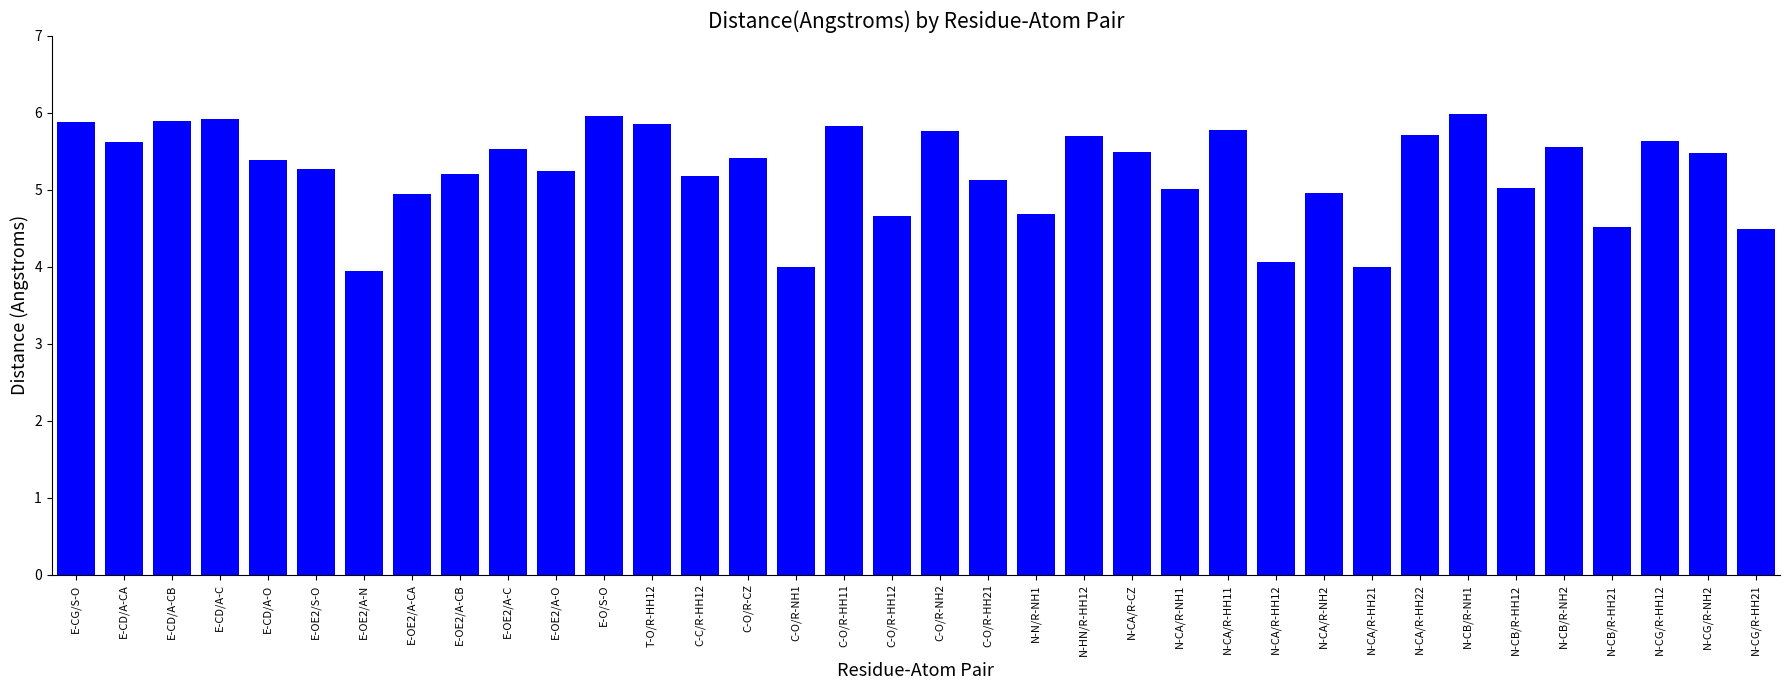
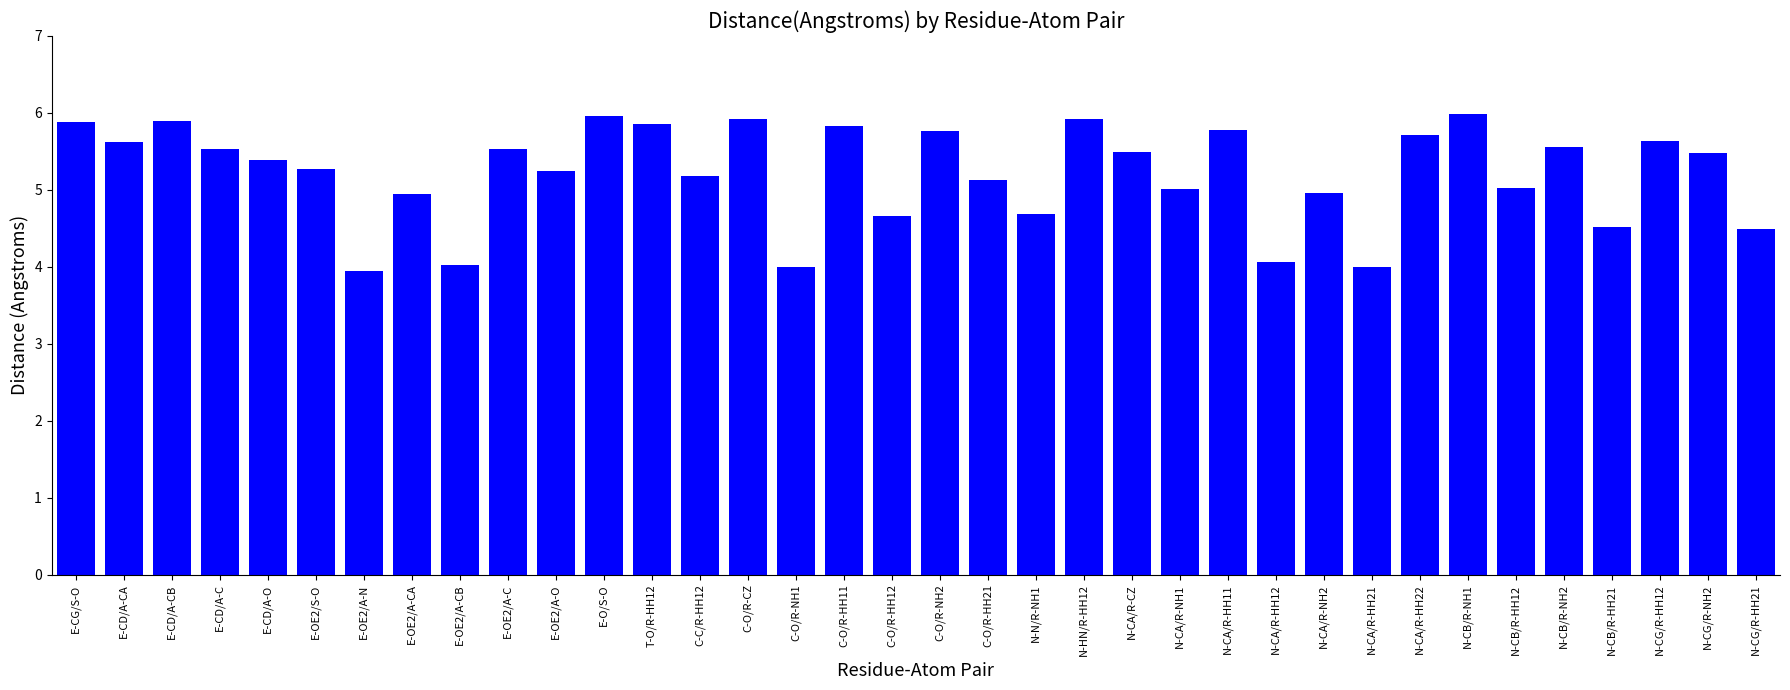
  {
    "E-CG/S-O": 5.9,
    "E-CD/A-CA": 5.6,
    "E-CD/A-CB": 5.9,
-   "E-CD/A-C": 5.9,
+   "E-CD/A-C": 5.5,
    "E-CD/A-O": 5.4,
    "E-OE2/S-O": 5.3,
    "E-OE2/A-N": 3.9,
    "E-OE2/A-CA": 5.0,
-   "E-OE2/A-CB": 5.2,
+   "E-OE2/A-CB": 4.0,
    "E-OE2/A-C": 5.5,
    "E-OE2/A-O": 5.3,
    "E-O/S-O": 6.0,
    "T-O/R-HH12": 5.9,
    "C-C/R-HH12": 5.2,
-   "C-O/R-CZ": 5.4,
+   "C-O/R-CZ": 5.9,
    "C-O/R-NH1": 4.0,
    "C-O/R-HH11": 5.8,
    "C-O/R-HH12": 4.7,
    "C-O/R-NH2": 5.8,
    "C-O/R-HH21": 5.1,
    "N-N/R-NH1": 4.7,
-   "N-HN/R-HH12": 5.7,
+   "N-HN/R-HH12": 5.9,
    "N-CA/R-CZ": 5.5,
    "N-CA/R-NH1": 5.0,
    "N-CA/R-HH11": 5.8,
    "N-CA/R-HH12": 4.1,
    "N-CA/R-NH2": 5.0,
    "N-CA/R-HH21": 4.0,
    "N-CA/R-HH22": 5.7,
    "N-CB/R-NH1": 6.0,
    "N-CB/R-HH12": 5.0,
    "N-CB/R-NH2": 5.6,
    "N-CB/R-HH21": 4.5,
    "N-CG/R-HH12": 5.6,
    "N-CG/R-NH2": 5.5,
    "N-CG/R-HH21": 4.5
  }
